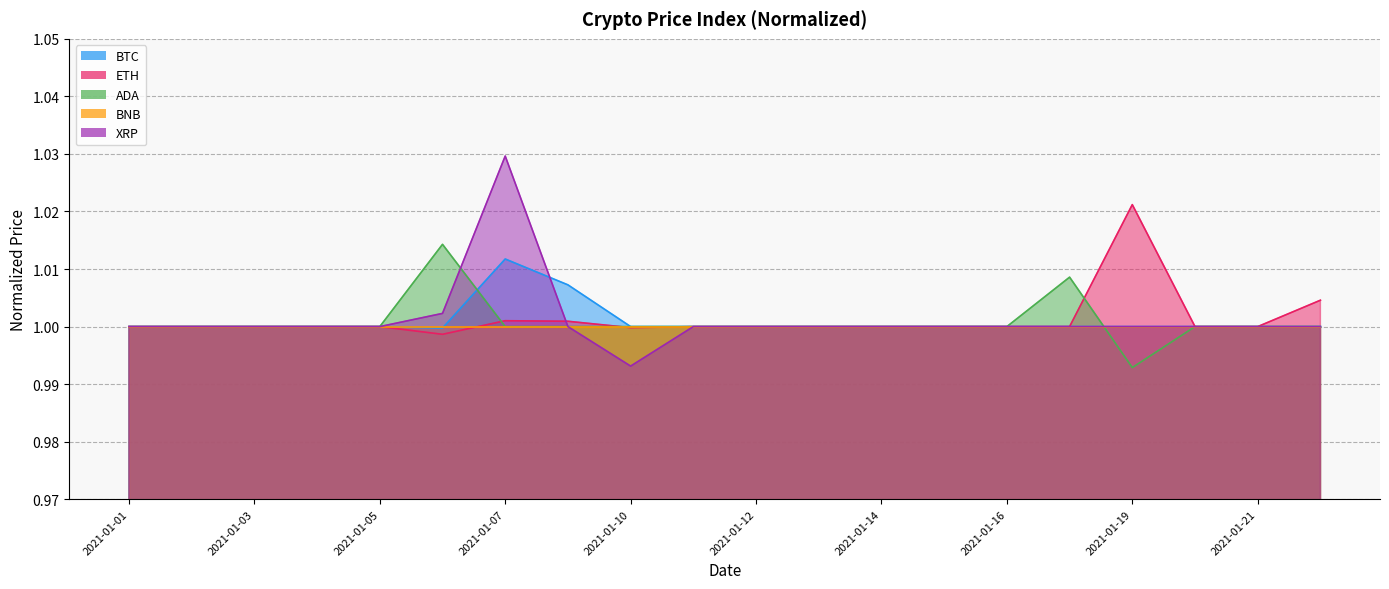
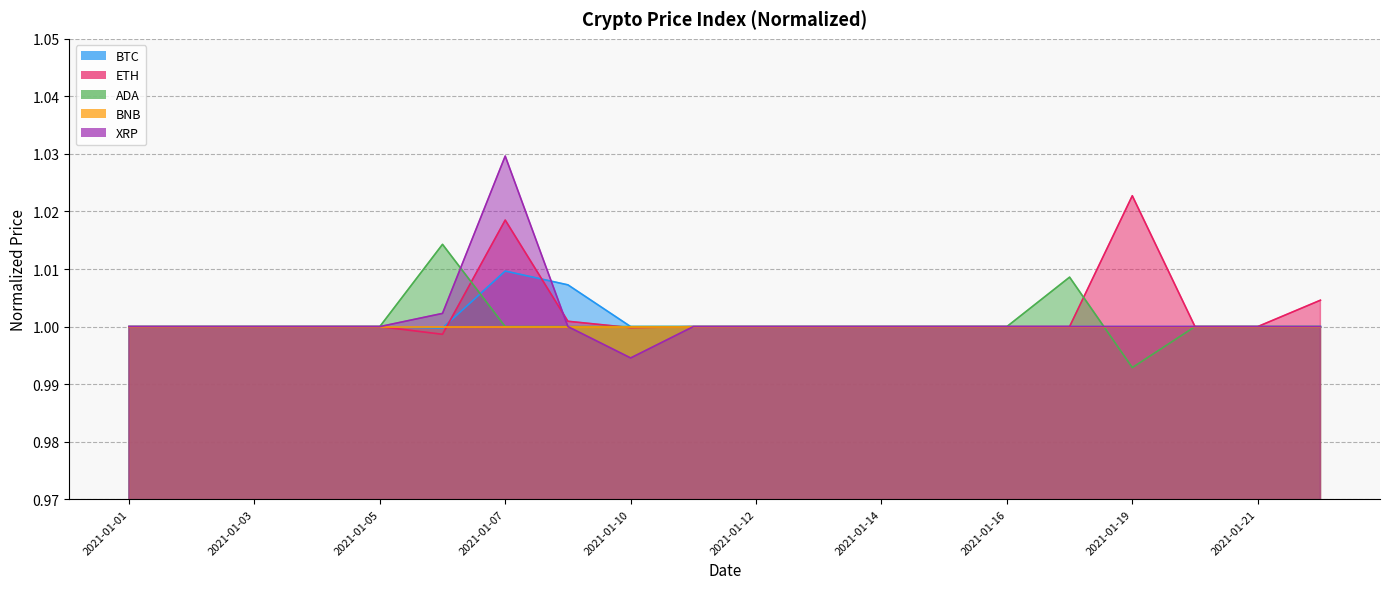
  {
    "BTC": {
-     "2021-01-07": 1.012
+     "2021-01-07": 1.010
    },
    "ETH": {
-     "2021-01-07": 1.001,
-     "2021-01-19": 1.021
+     "2021-01-07": 1.019,
+     "2021-01-19": 1.023
    },
    "ADA": {
      "2021-01-19": 0.993
    },
    "XRP": {
      "2021-01-07": 1.030,
-     "2021-01-10": 0.993
+     "2021-01-10": 0.995
    }
  }
